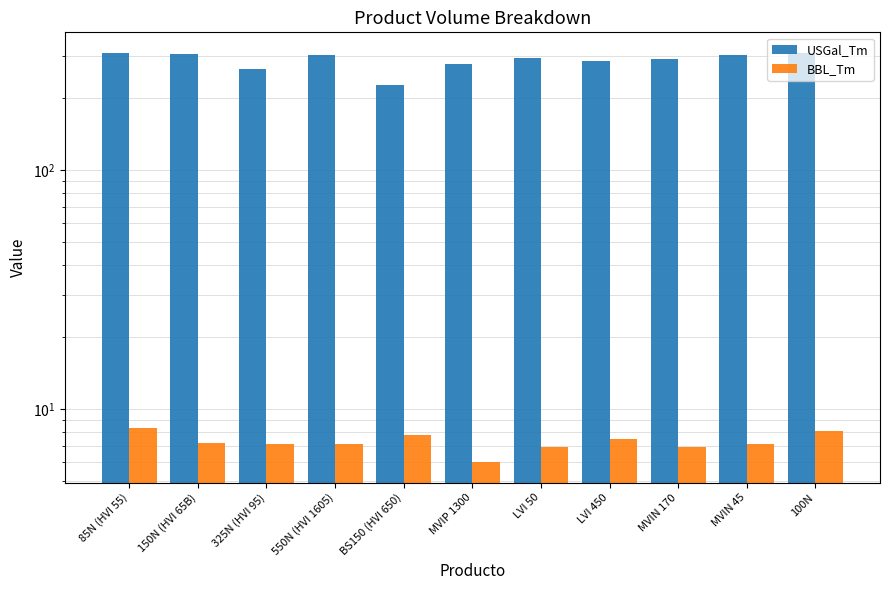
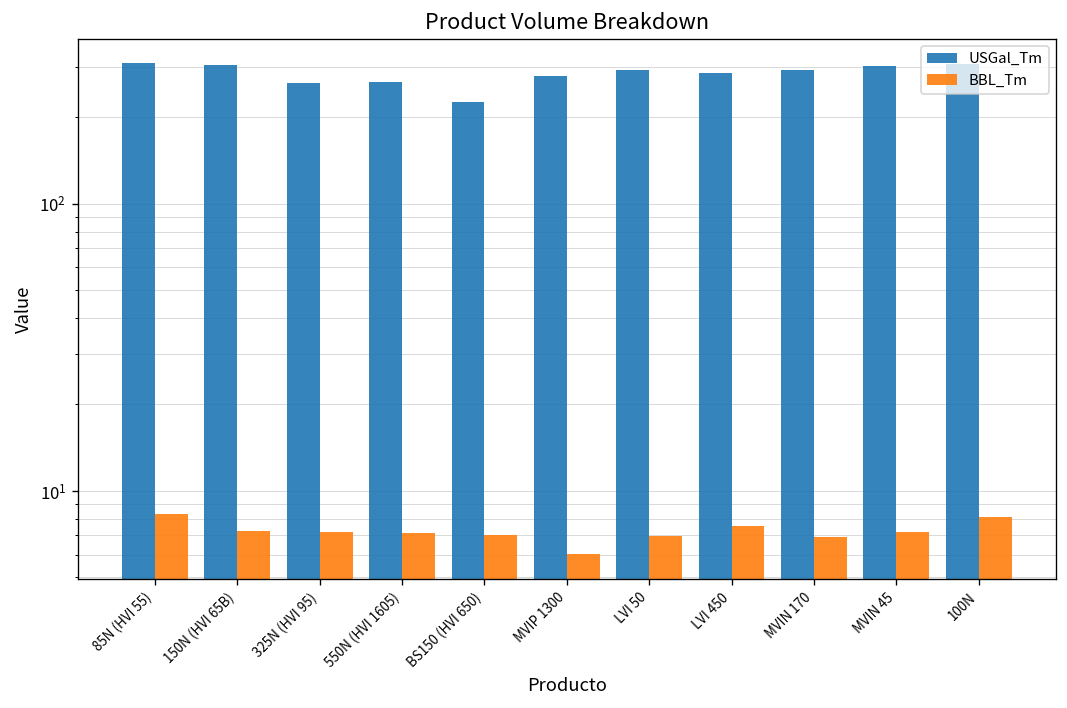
  {
    "USGal_Tm": {
      "85N (HVI 55)": 310,
      "150N (HVI 65B)": 300,
      "325N (HVI 95)": 260,
-     "550N (HVI 1605)": 300,
+     "550N (HVI 1605)": 270,
      "BS150 (HVI 650)": 230,
      "MVIP 1300": 280,
      "LVI 50": 290,
      "LVI 450": 280,
      "MVIN 170": 290,
      "MVIN 45": 300
    },
    "BBL_Tm": {
      "85N (HVI 55)": 8.3,
      "150N (HVI 65B)": 7.3,
      "325N (HVI 95)": 7.2,
      "550N (HVI 1605)": 7.2,
-     "BS150 (HVI 650)": 7.8,
+     "BS150 (HVI 650)": 7.0,
      "MVIP 1300": 6.0,
      "LVI 50": 7.0,
      "LVI 450": 7.5,
      "MVIN 170": 6.9,
      "MVIN 45": 7.2,
      "100N": 8.1
    }
  }
